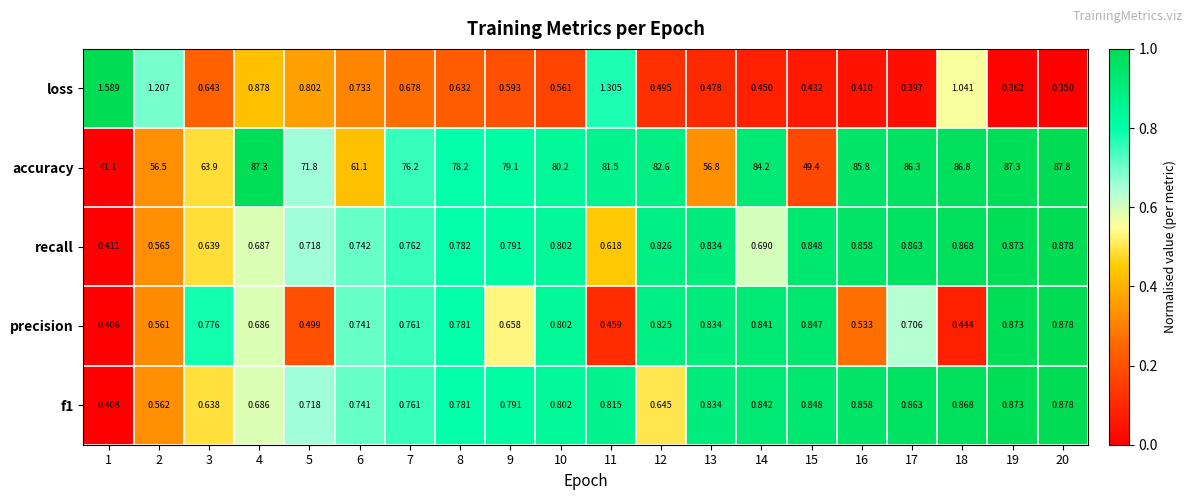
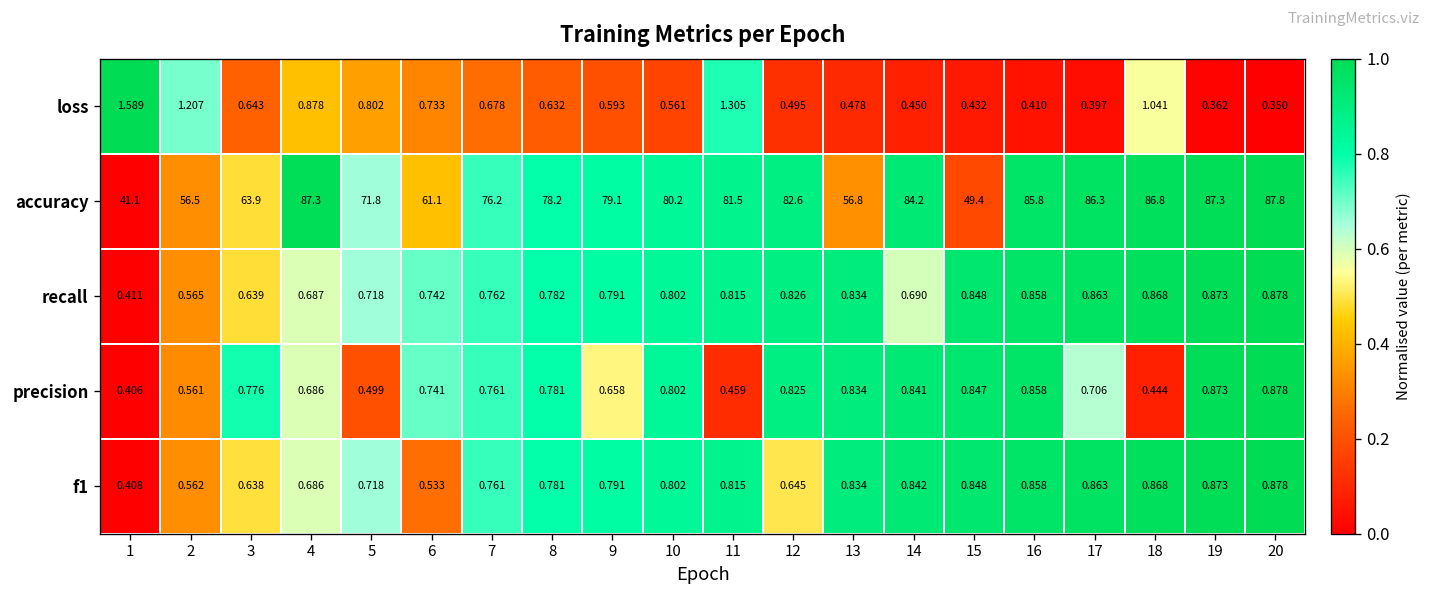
  {
    "loss": {
      "1": 1.589,
      "2": 1.207,
      "3": 0.643,
      "4": 0.878,
      "5": 0.802,
      "6": 0.733,
      "7": 0.678,
      "8": 0.632,
      "9": 0.593,
      "10": 0.561,
      "11": 1.305,
      "12": 0.495,
      "13": 0.478,
      "14": 0.450,
      "15": 0.432,
      "16": 0.410,
      "17": 0.397,
      "18": 1.041,
      "19": 0.362,
      "20": 0.350
    },
    "accuracy": {
      "1": 41.1,
      "2": 56.5,
      "3": 63.9,
      "4": 87.3,
      "5": 71.8,
      "6": 61.1,
      "7": 76.2,
      "8": 78.2,
      "9": 79.1,
      "10": 80.2,
      "11": 81.5,
      "12": 82.6,
      "13": 56.8,
      "14": 84.2,
      "15": 49.4,
      "16": 85.8,
      "17": 86.3,
      "18": 86.8,
      "19": 87.3,
      "20": 87.8
    },
    "recall": {
      "1": 0.411,
      "2": 0.565,
      "3": 0.639,
      "4": 0.687,
      "5": 0.718,
      "6": 0.742,
      "7": 0.762,
      "8": 0.782,
      "9": 0.791,
      "10": 0.802,
-     "11": 0.618,
+     "11": 0.815,
      "12": 0.826,
      "13": 0.834,
      "14": 0.690,
      "15": 0.848,
      "16": 0.858,
      "17": 0.863,
      "18": 0.868,
      "19": 0.873,
      "20": 0.878
    },
    "precision": {
      "1": 0.406,
      "2": 0.561,
      "3": 0.776,
      "4": 0.686,
      "5": 0.499,
      "6": 0.741,
      "7": 0.761,
      "8": 0.781,
      "9": 0.658,
      "10": 0.802,
      "11": 0.459,
      "12": 0.825,
      "13": 0.834,
      "14": 0.841,
      "15": 0.847,
-     "16": 0.533,
+     "16": 0.858,
      "17": 0.706,
      "18": 0.444,
      "19": 0.873,
      "20": 0.878
    },
    "f1": {
      "1": 0.408,
      "2": 0.562,
      "3": 0.638,
      "4": 0.686,
      "5": 0.718,
-     "6": 0.741,
+     "6": 0.533,
      "7": 0.761,
      "8": 0.781,
      "9": 0.791,
      "10": 0.802,
      "11": 0.815,
      "12": 0.645,
      "13": 0.834,
      "14": 0.842,
      "15": 0.848,
      "16": 0.858,
      "17": 0.863,
      "18": 0.868,
      "19": 0.873,
      "20": 0.878
    }
  }
